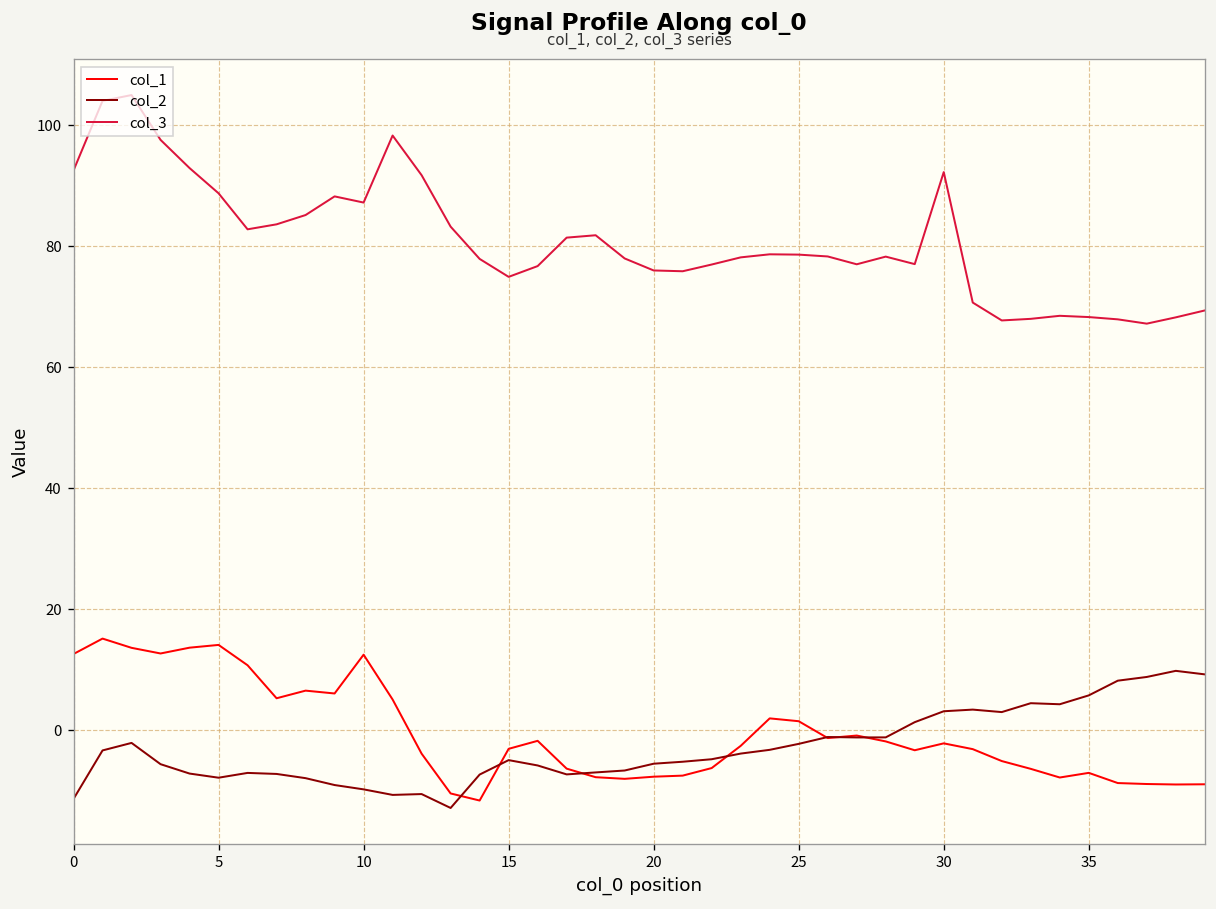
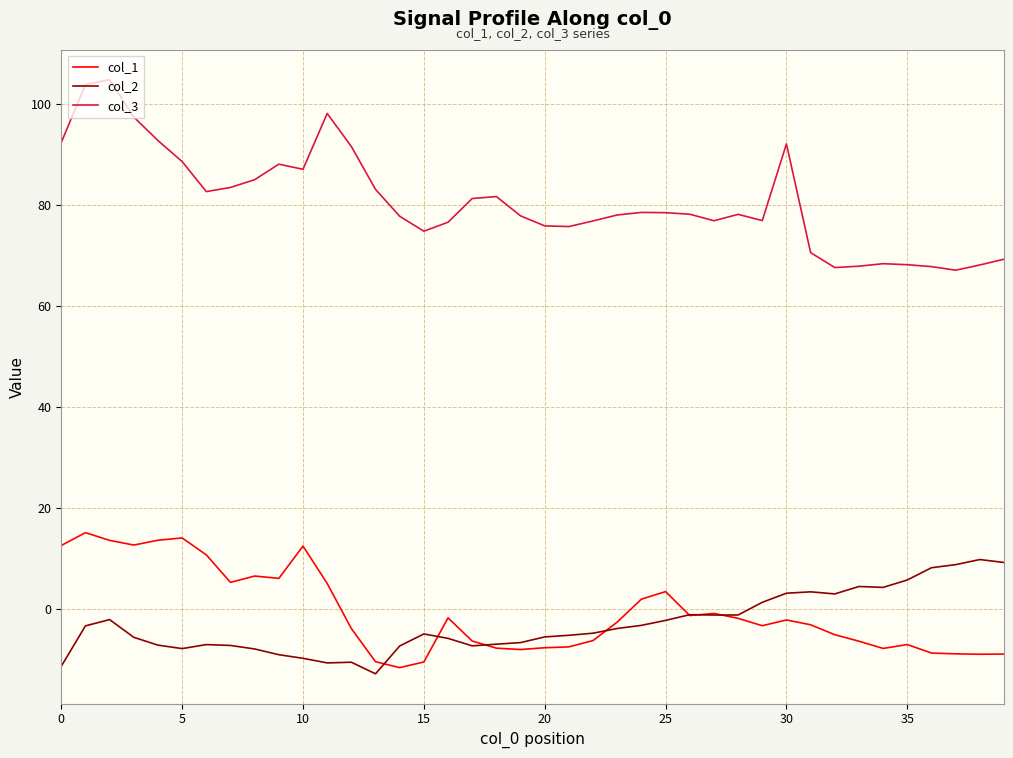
  {
    "col_1": {
      "0": 13,
      "5": 14,
      "10": 12,
-     "15": -3,
+     "15": -11,
      "20": -8,
-     "25": 1,
+     "25": 3,
      "30": -2,
      "35": -7
    },
    "col_2": {
      "0": -11,
      "5": -8,
      "10": -10,
      "15": -5,
      "20": -6,
      "25": -2,
      "30": 3,
      "35": 6
    },
    "col_3": {
      "0": 92,
      "5": 89,
      "10": 87,
      "15": 75,
      "20": 76,
      "25": 79,
      "30": 92,
      "35": 68
    }
  }
